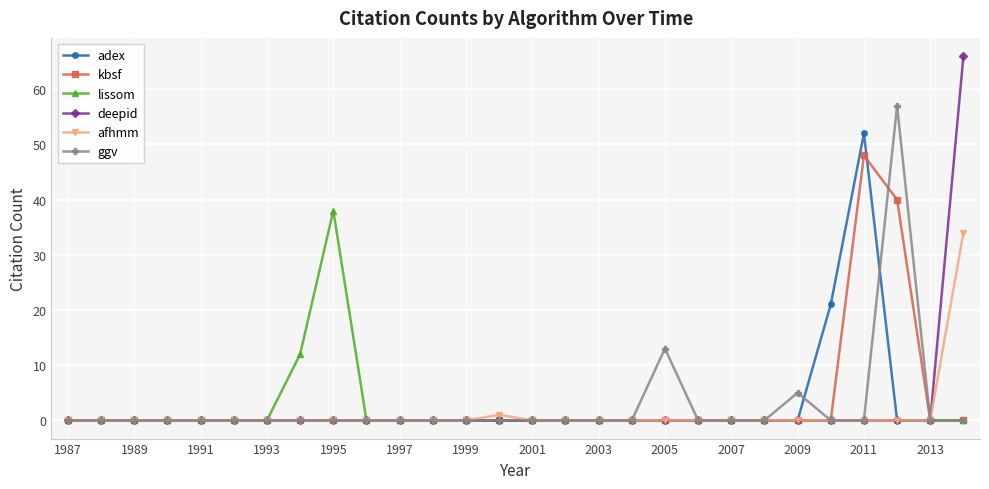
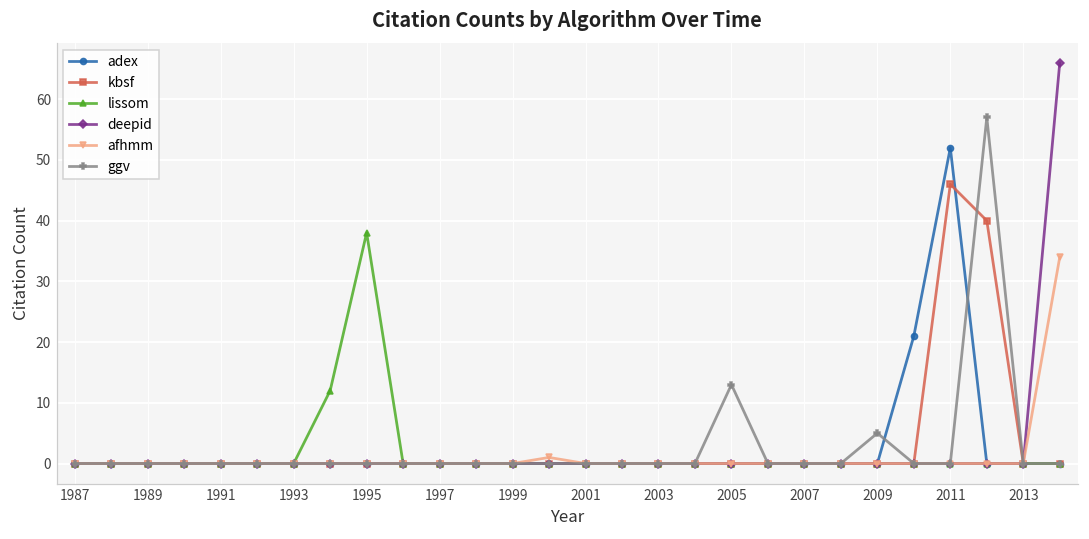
  {
    "adex": {
      "2011": 52
    },
    "kbsf": {
-     "2011": 48
+     "2011": 46
    },
    "lissom": {
      "1995": 38
    },
    "ggv": {
      "2005": 13,
      "2009": 5
    }
  }
